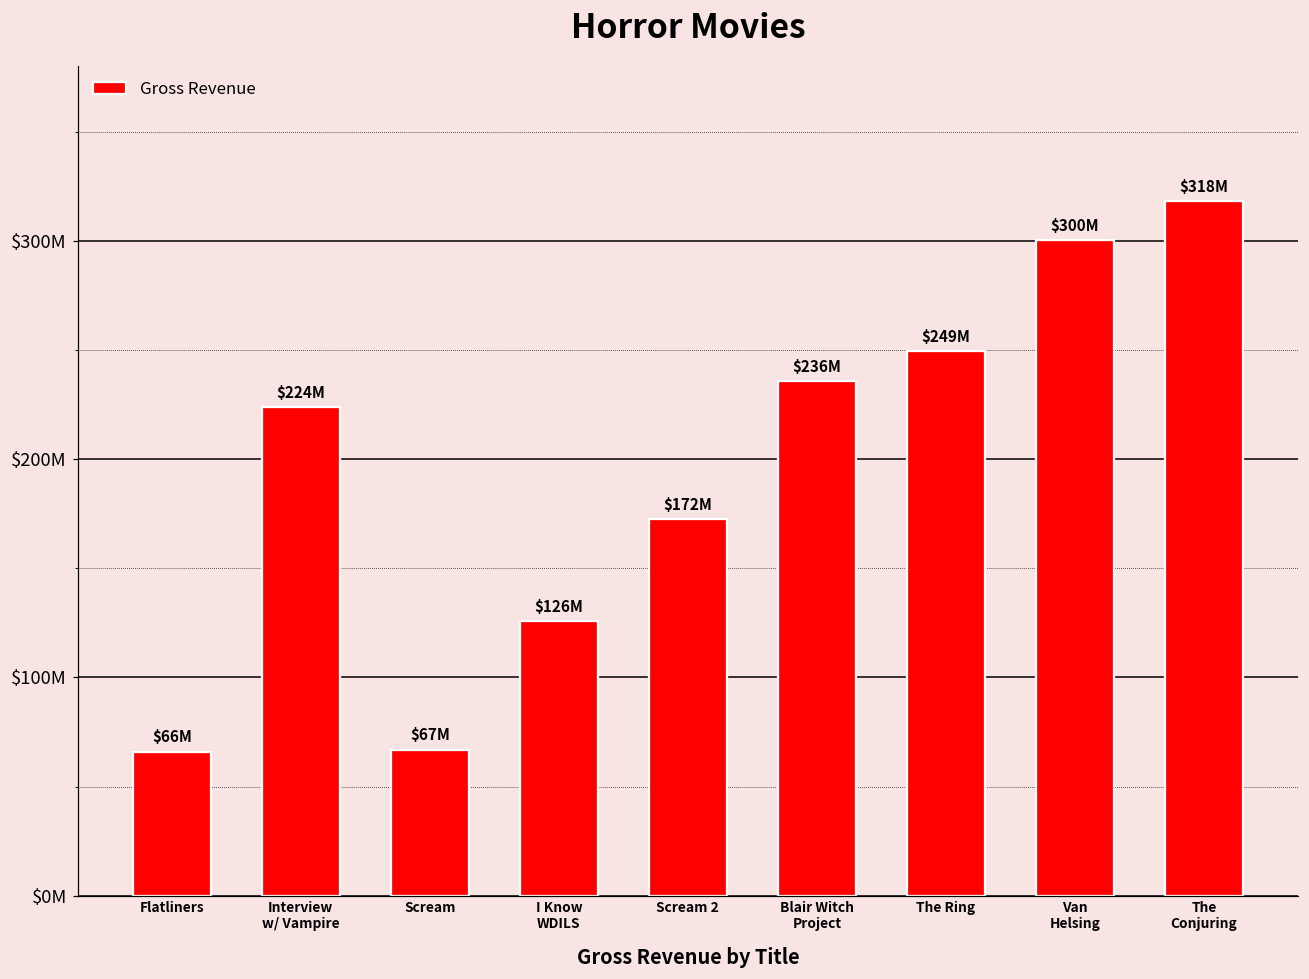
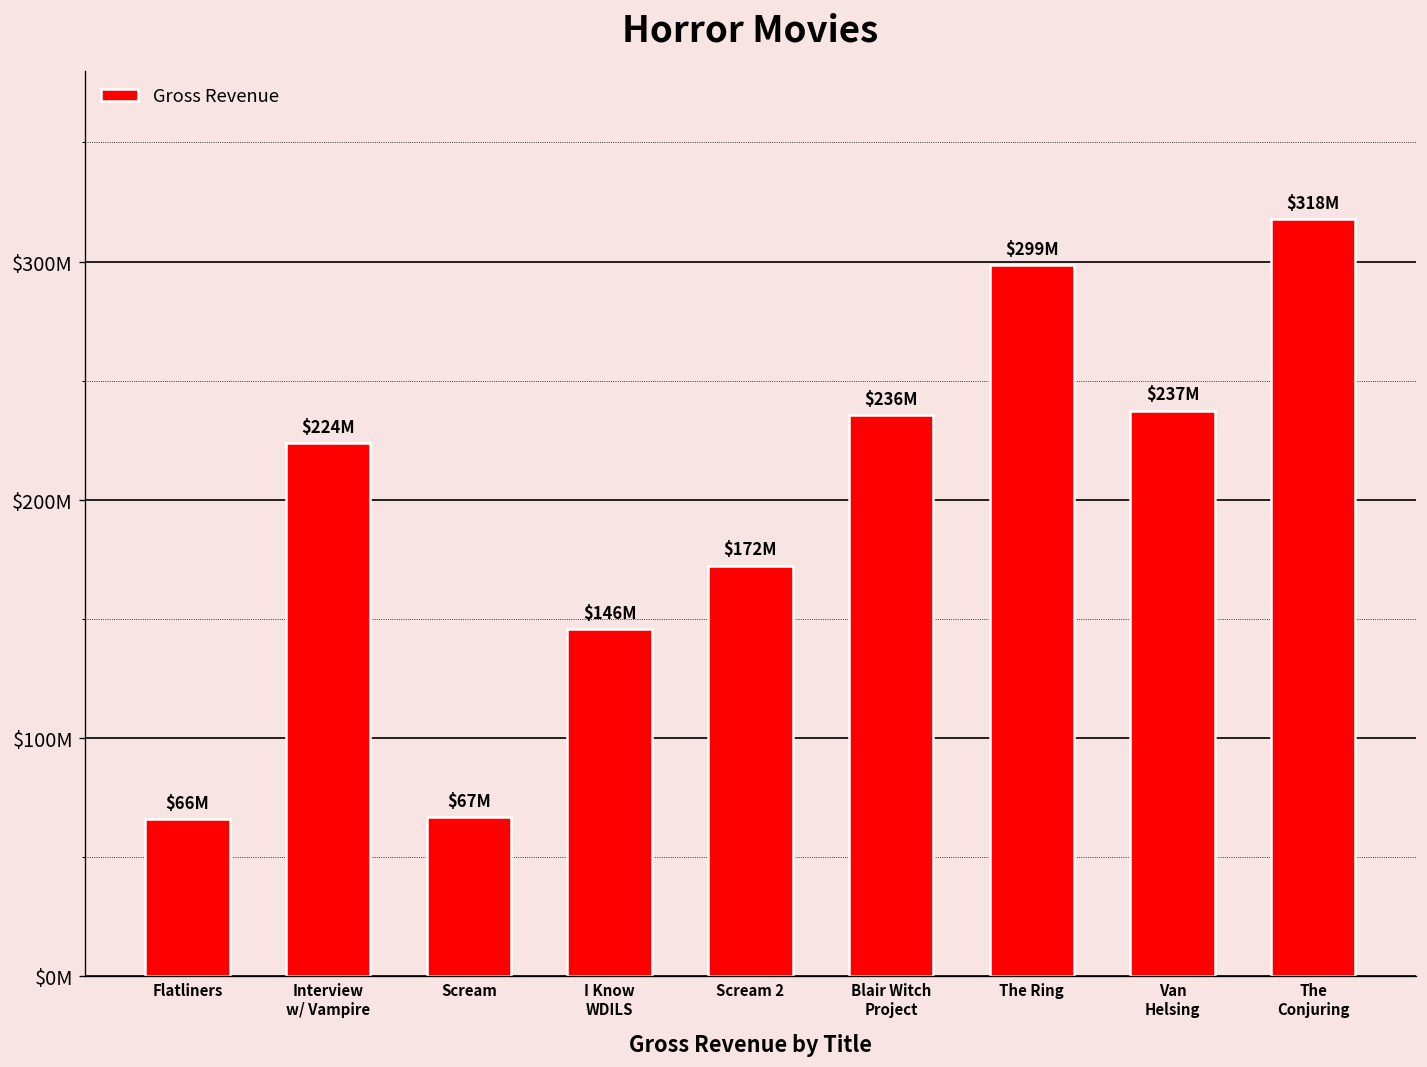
  {
    "Flatliners": "$66M",
    "Interview w/ Vampire": "$224M",
    "Scream": "$67M",
-   "I Know WDILS": "$126M",
+   "I Know WDILS": "$146M",
    "Scream 2": "$172M",
    "Blair Witch Project": "$236M",
-   "The Ring": "$249M",
-   "Van Helsing": "$300M",
+   "The Ring": "$299M",
+   "Van Helsing": "$237M",
    "The Conjuring": "$318M"
  }
